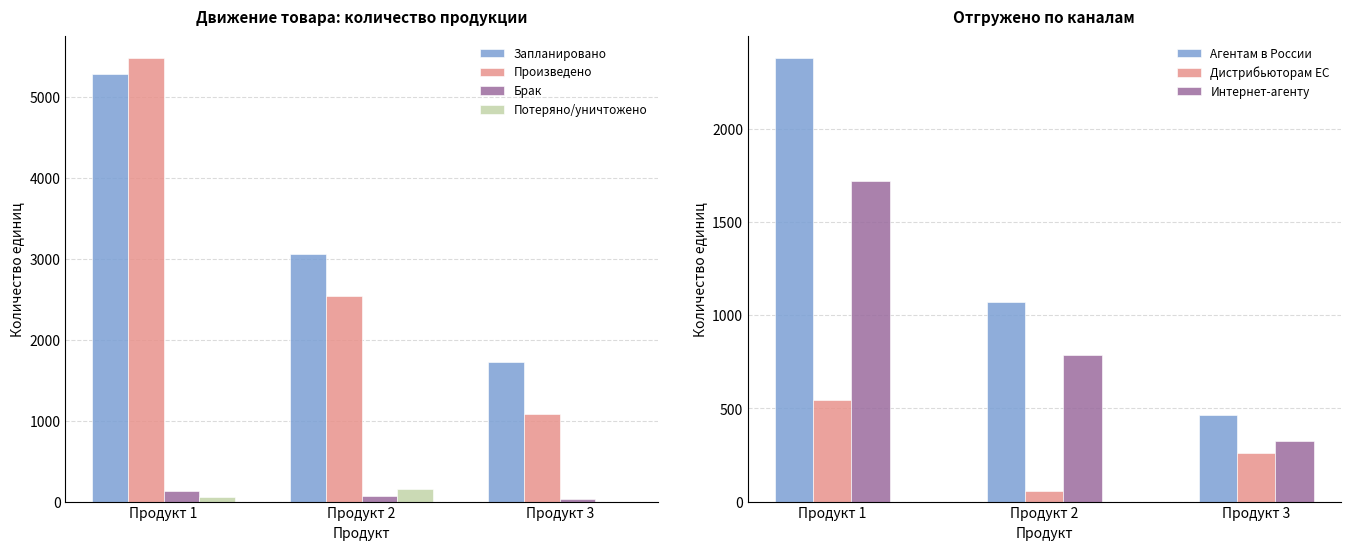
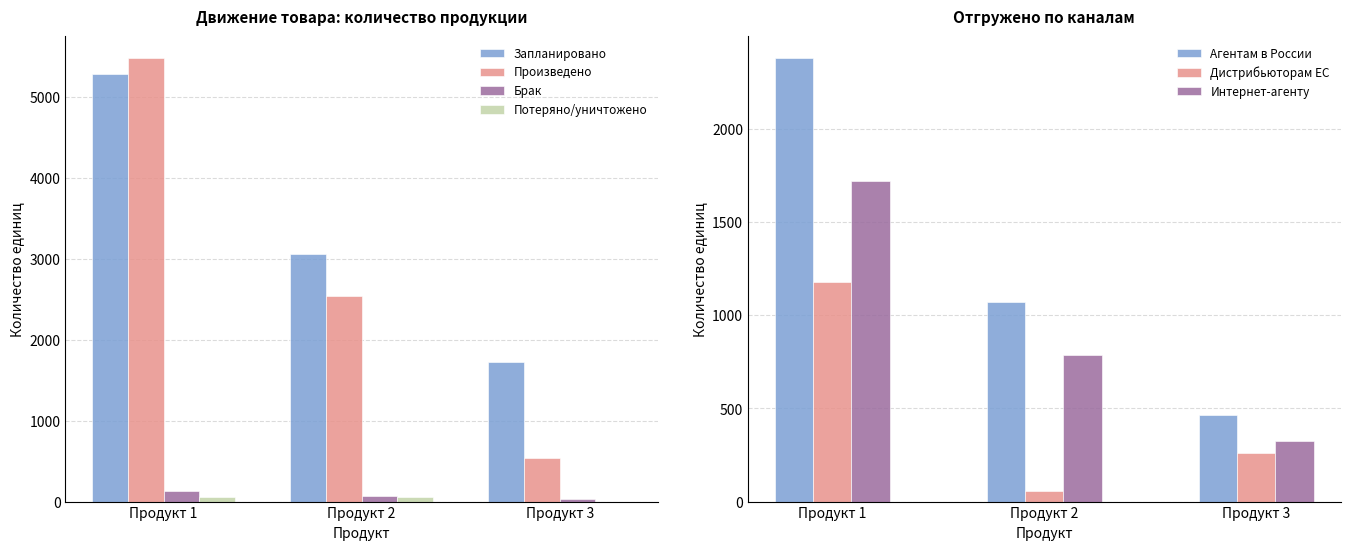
  {
    "Движение товара: количество продукции": {
      "Запланировано": {
        "Продукт 1": 5300,
        "Продукт 2": 3100,
        "Продукт 3": 1700
      },
      "Произведено": {
        "Продукт 1": 5500,
        "Продукт 2": 2500,
-       "Продукт 3": 1100
+       "Продукт 3": 500
      },
      "Брак": {
        "Продукт 1": 100,
        "Продукт 2": 100
      },
      "Потеряно/уничтожено": {
        "Продукт 1": 100,
-       "Продукт 2": 200,
+       "Продукт 2": 100,
        "Продукт 3": 0
      }
    },
    "Отгружено по каналам": {
      "Агентам в России": {
        "Продукт 1": 2380,
        "Продукт 2": 1070,
        "Продукт 3": 470
      },
      "Дистрибьюторам ЕС": {
-       "Продукт 1": 540,
+       "Продукт 1": 1180,
        "Продукт 2": 60,
        "Продукт 3": 260
      },
      "Интернет-агенту": {
        "Продукт 1": 1720,
        "Продукт 2": 790,
        "Продукт 3": 320
      }
    }
  }
